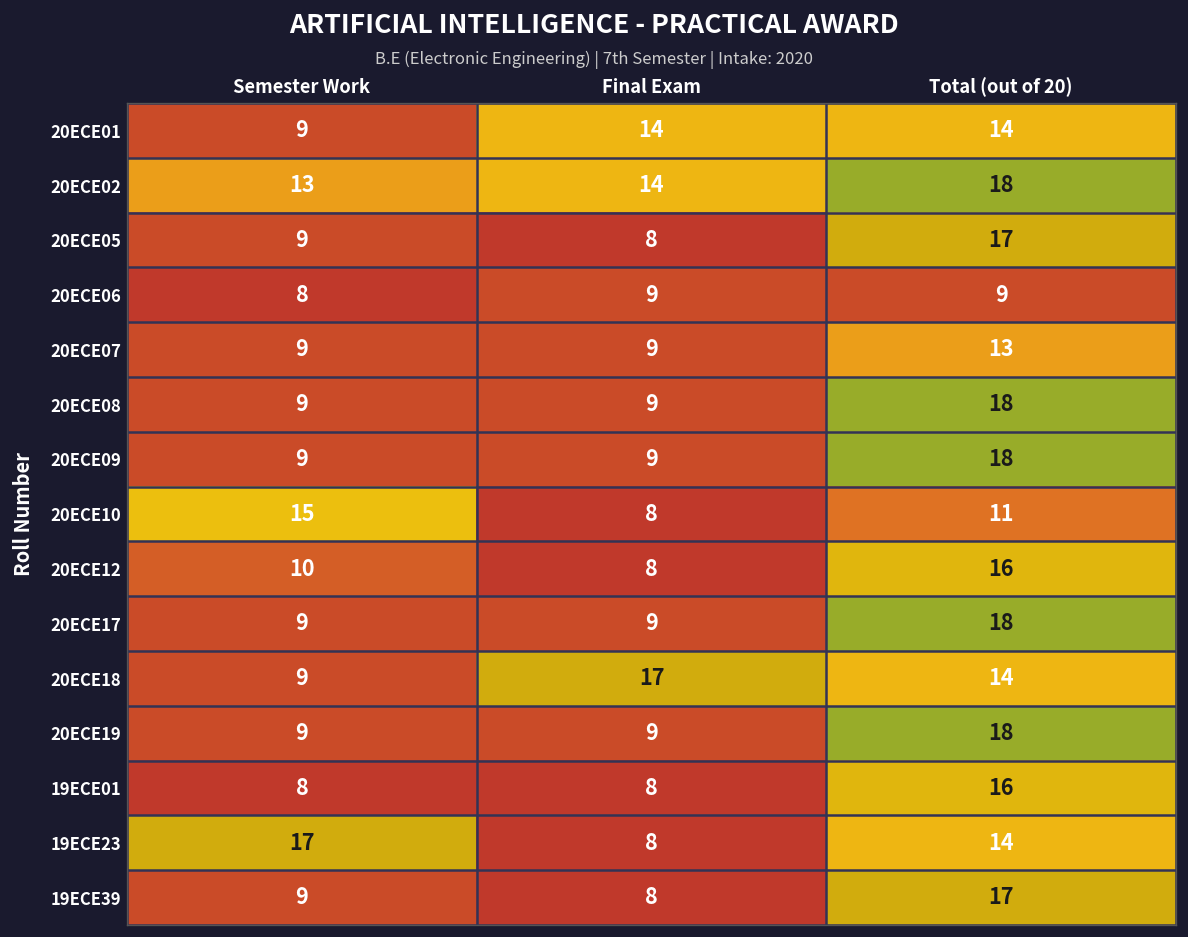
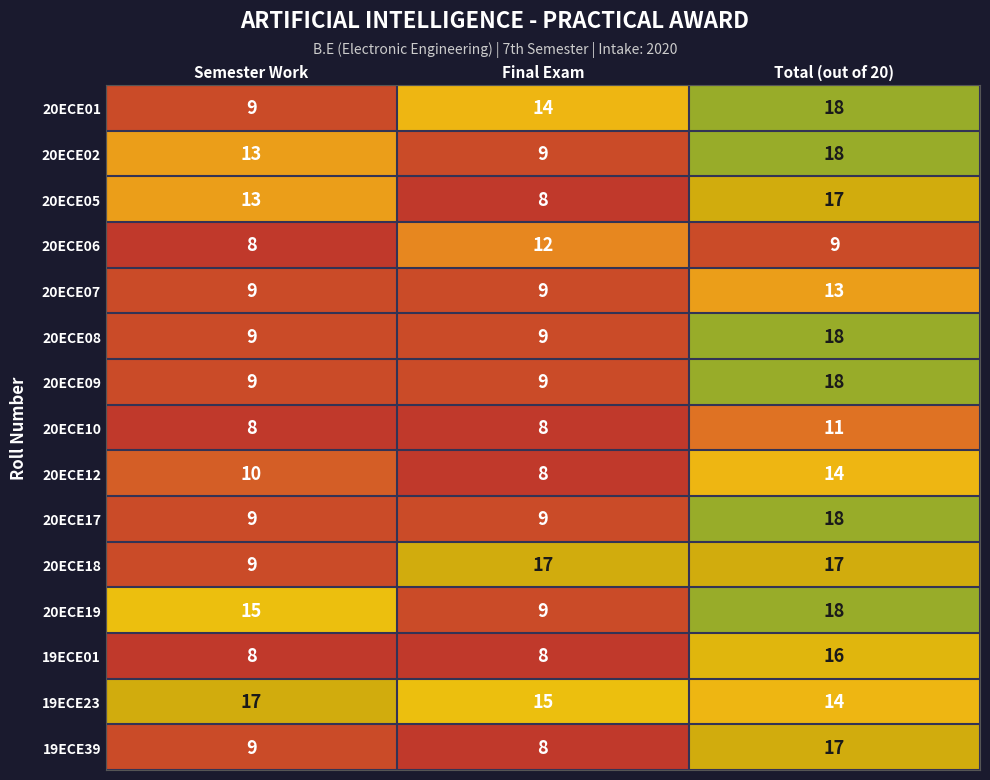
  {
    "20ECE01": {
      "Semester Work": 9,
      "Final Exam": 14,
-     "Total (out of 20)": 14
+     "Total (out of 20)": 18
    },
    "20ECE02": {
      "Semester Work": 13,
-     "Final Exam": 14,
+     "Final Exam": 9,
      "Total (out of 20)": 18
    },
    "20ECE05": {
-     "Semester Work": 9,
+     "Semester Work": 13,
      "Final Exam": 8,
      "Total (out of 20)": 17
    },
    "20ECE06": {
      "Semester Work": 8,
-     "Final Exam": 9,
+     "Final Exam": 12,
      "Total (out of 20)": 9
    },
    "20ECE07": {
      "Semester Work": 9,
      "Final Exam": 9,
      "Total (out of 20)": 13
    },
    "20ECE08": {
      "Semester Work": 9,
      "Final Exam": 9,
      "Total (out of 20)": 18
    },
    "20ECE09": {
      "Semester Work": 9,
      "Final Exam": 9,
      "Total (out of 20)": 18
    },
    "20ECE10": {
-     "Semester Work": 15,
+     "Semester Work": 8,
      "Final Exam": 8,
      "Total (out of 20)": 11
    },
    "20ECE12": {
      "Semester Work": 10,
      "Final Exam": 8,
-     "Total (out of 20)": 16
+     "Total (out of 20)": 14
    },
    "20ECE17": {
      "Semester Work": 9,
      "Final Exam": 9,
      "Total (out of 20)": 18
    },
    "20ECE18": {
      "Semester Work": 9,
      "Final Exam": 17,
-     "Total (out of 20)": 14
+     "Total (out of 20)": 17
    },
    "20ECE19": {
-     "Semester Work": 9,
+     "Semester Work": 15,
      "Final Exam": 9,
      "Total (out of 20)": 18
    },
    "19ECE01": {
      "Semester Work": 8,
      "Final Exam": 8,
      "Total (out of 20)": 16
    },
    "19ECE23": {
      "Semester Work": 17,
-     "Final Exam": 8,
+     "Final Exam": 15,
      "Total (out of 20)": 14
    },
    "19ECE39": {
      "Semester Work": 9,
      "Final Exam": 8,
      "Total (out of 20)": 17
    }
  }
